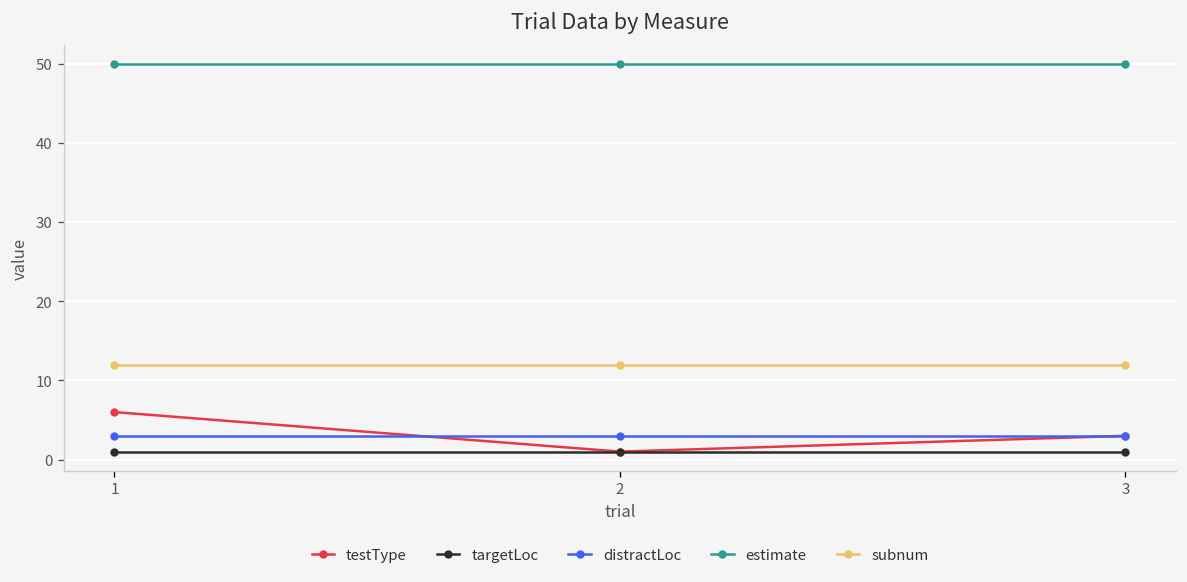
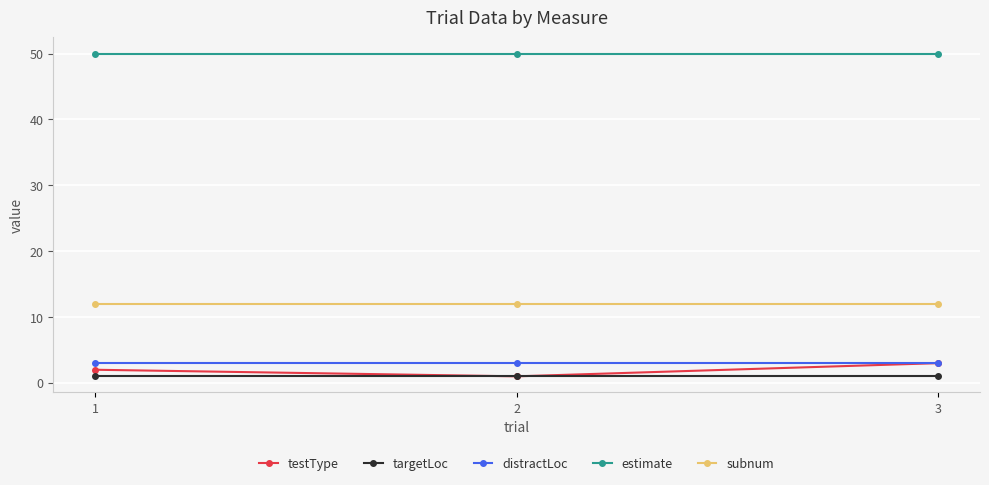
  {
    "testType": {
-     "1": 6
+     "1": 2
    },
    "targetLoc": {
      "1": 1,
      "3": 1
    },
    "distractLoc": {
      "1": 3,
      "2": 3
    },
    "estimate": {
      "1": 50,
      "2": 50,
      "3": 50
    },
    "subnum": {
      "1": 12,
      "2": 12,
      "3": 12
    }
  }
